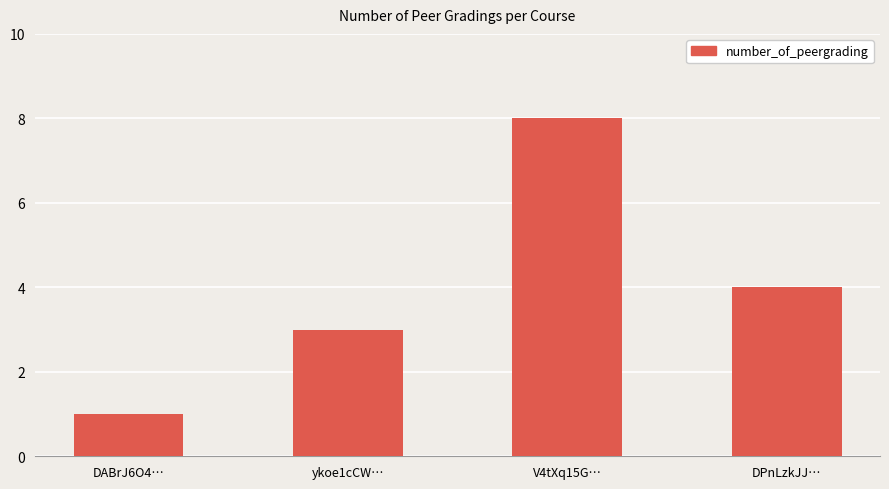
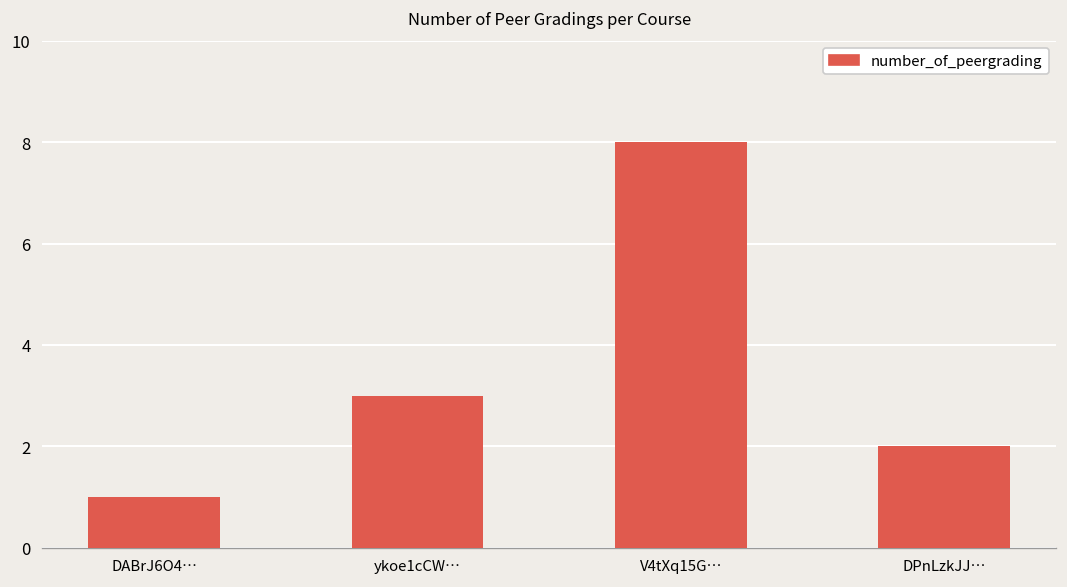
  {
    "DABrJ6O4…": 1,
    "ykoe1cCW…": 3,
    "V4tXq15G…": 8,
-   "DPnLzkJJ…": 4
+   "DPnLzkJJ…": 2
  }
